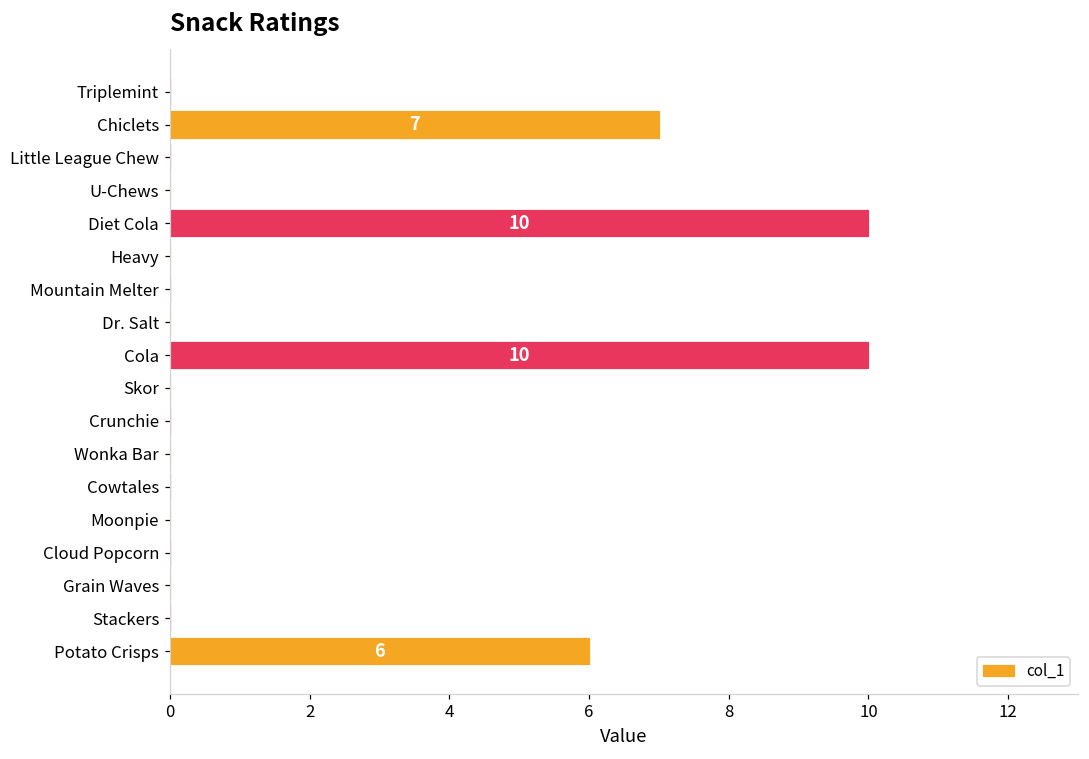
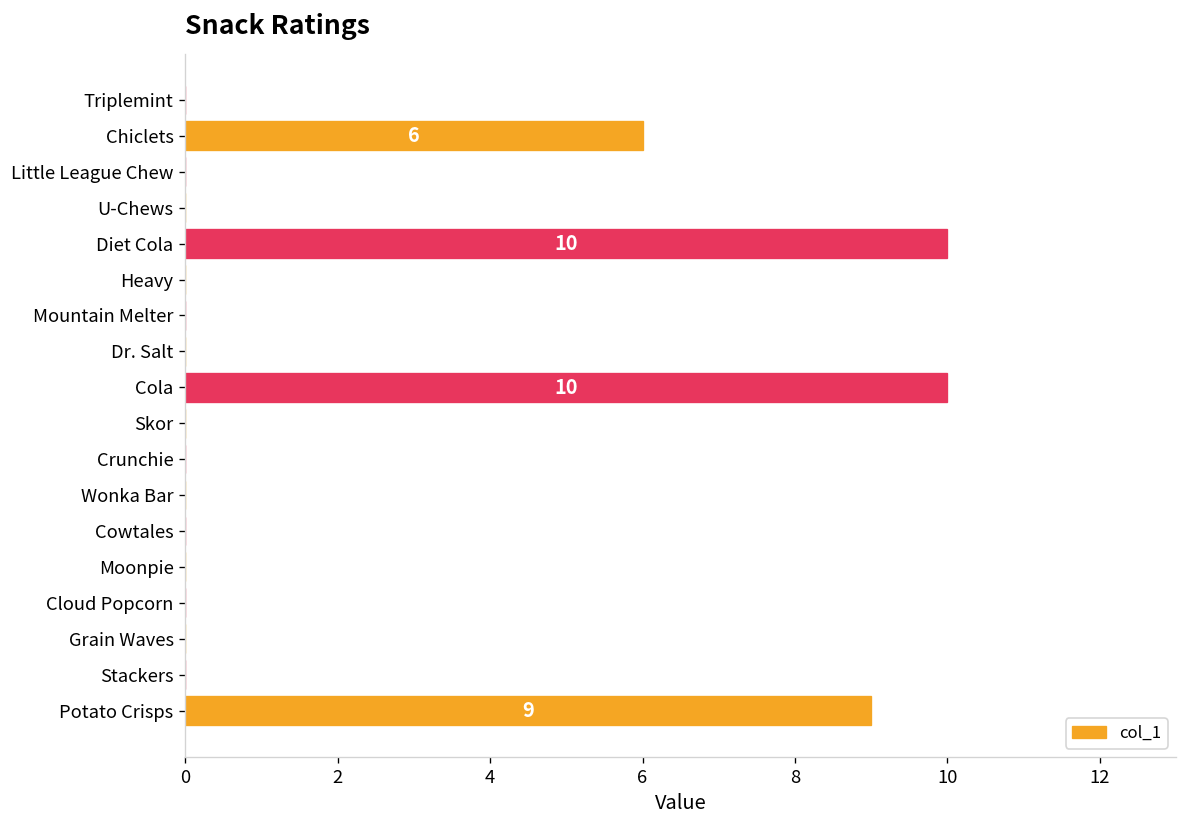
  {
-   "Chiclets": 7,
+   "Chiclets": 6,
    "Diet Cola": 10,
    "Cola": 10,
-   "Potato Crisps": 6
+   "Potato Crisps": 9
  }
